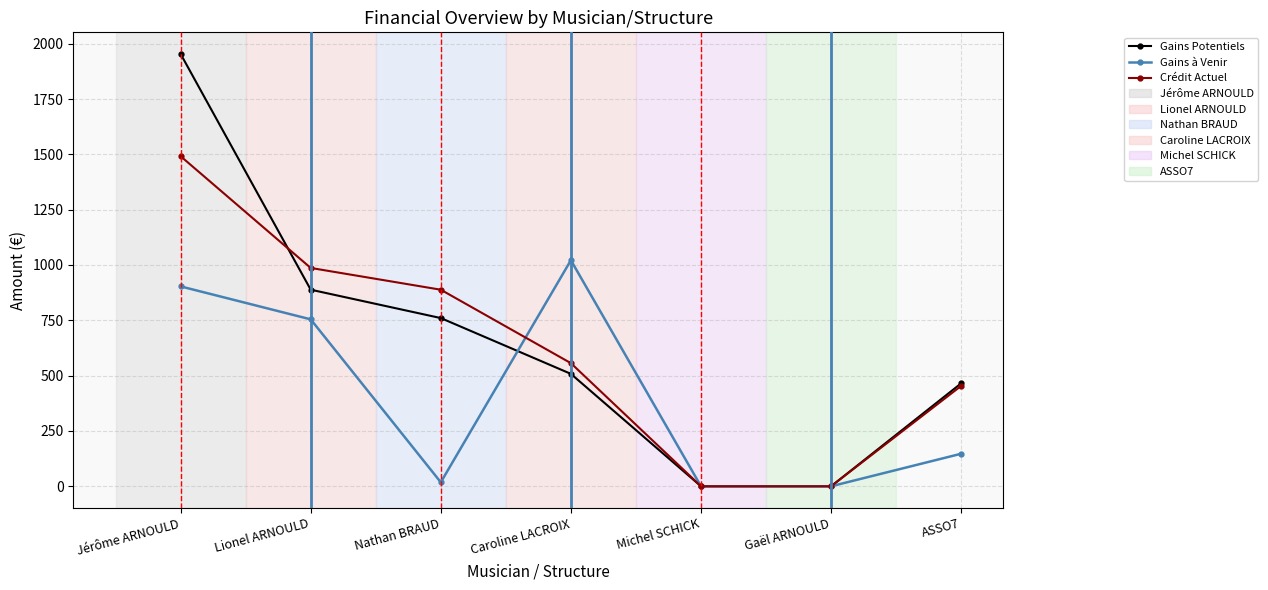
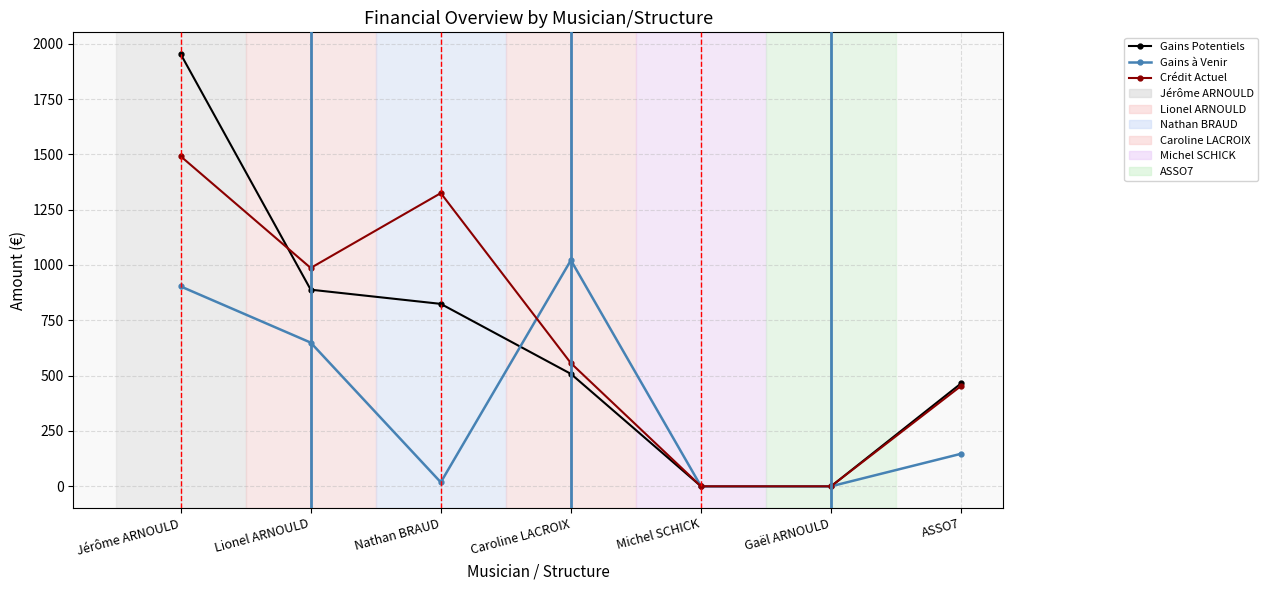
  {
    "Gains Potentiels": {
      "Jérôme ARNOULD": 1950,
      "Lionel ARNOULD": 890,
-     "Nathan BRAUD": 760,
+     "Nathan BRAUD": 820,
      "Caroline LACROIX": 510,
      "ASSO7": 470
    },
    "Gains à Venir": {
      "Jérôme ARNOULD": 900,
-     "Lionel ARNOULD": 750,
+     "Lionel ARNOULD": 650,
      "Nathan BRAUD": 20,
      "Caroline LACROIX": 1020,
      "ASSO7": 150
    },
    "Crédit Actuel": {
      "Jérôme ARNOULD": 1490,
      "Lionel ARNOULD": 990,
-     "Nathan BRAUD": 890,
+     "Nathan BRAUD": 1320,
      "Caroline LACROIX": 560,
      "ASSO7": 450
    }
  }
